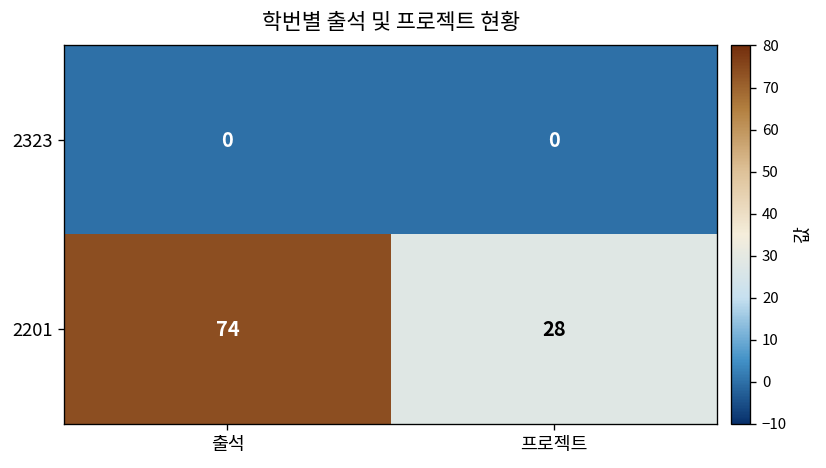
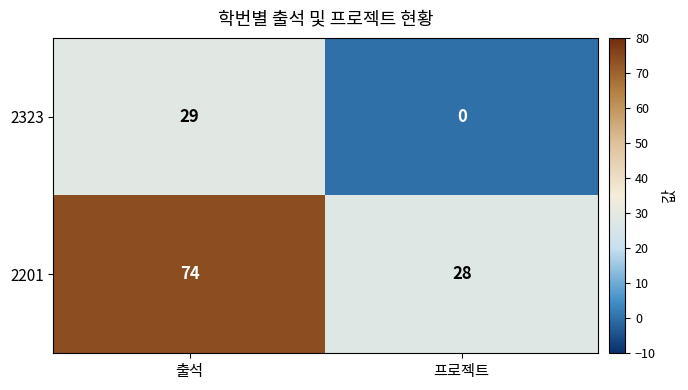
  {
    "2323": {
-     "출석": 0,
+     "출석": 29,
      "프로젝트": 0
    },
    "2201": {
      "출석": 74,
      "프로젝트": 28
    }
  }
